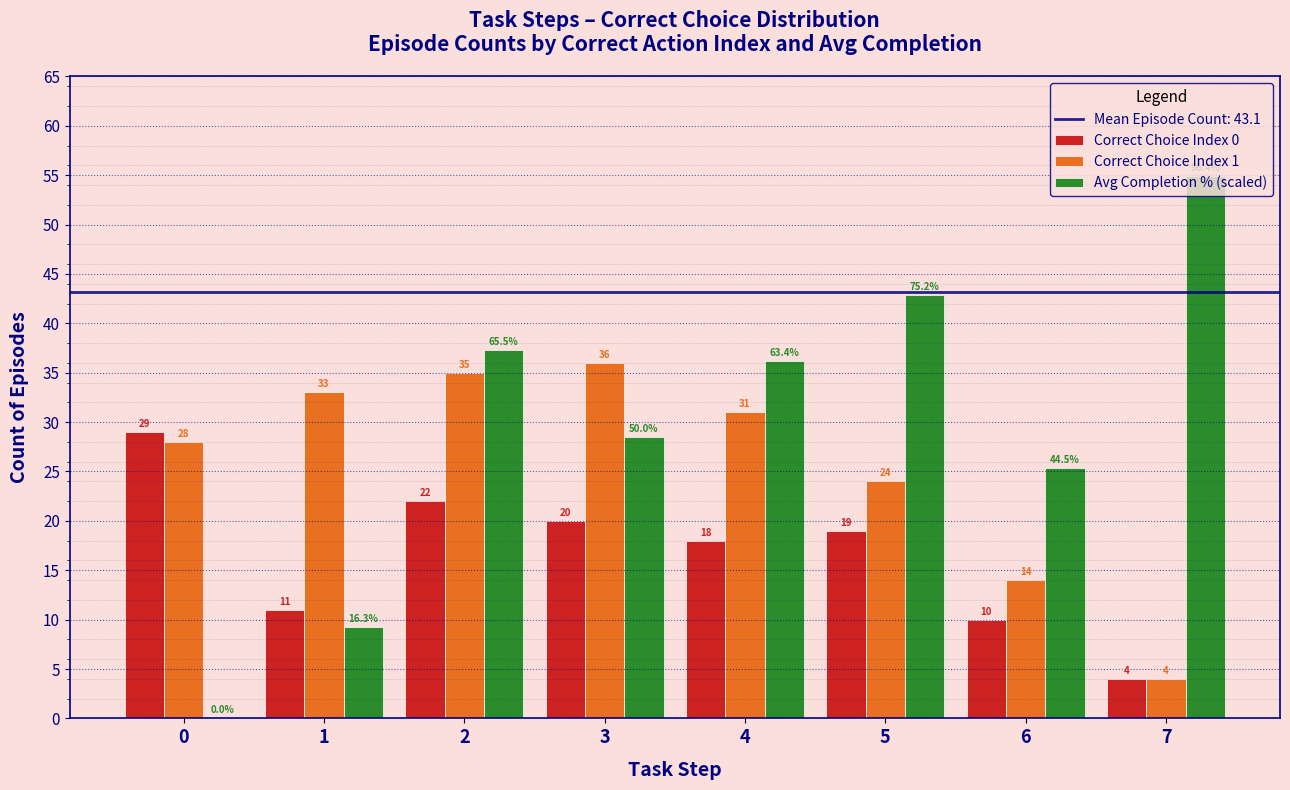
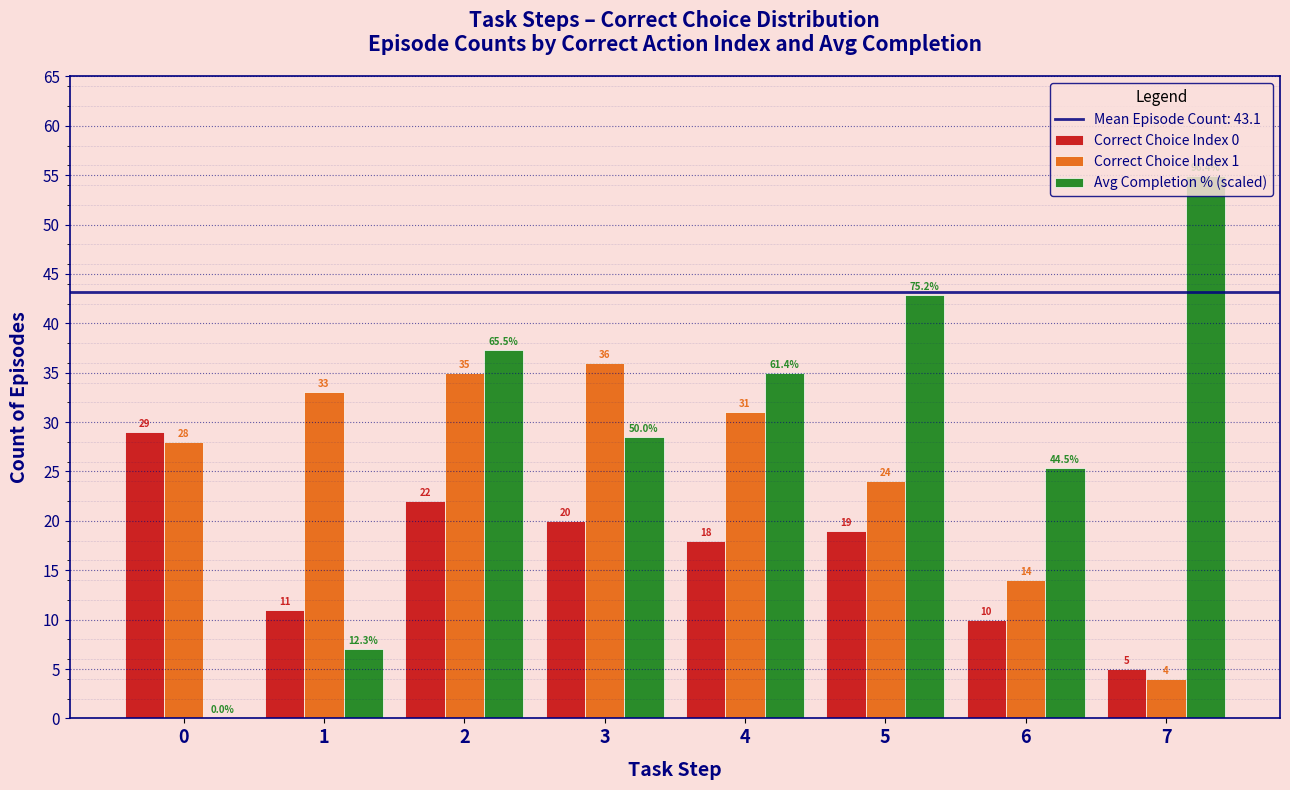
  {
    "Correct Choice Index 0": {
      "0": "29",
      "1": "11",
      "2": "22",
      "3": "20",
      "4": "18",
      "5": "19",
      "6": "10",
-     "7": "4"
+     "7": "5"
    },
    "Correct Choice Index 1": {
      "0": "28",
      "1": "33",
      "2": "35",
      "3": "36",
      "4": "31",
      "5": "24",
      "6": "14",
      "7": "4"
    },
    "Avg Completion % (scaled)": {
      "0": "0.0%",
-     "1": "16.3%",
-     "4": "63.4%"
+     "1": "12.3%",
+     "4": "61.4%"
    }
  }
